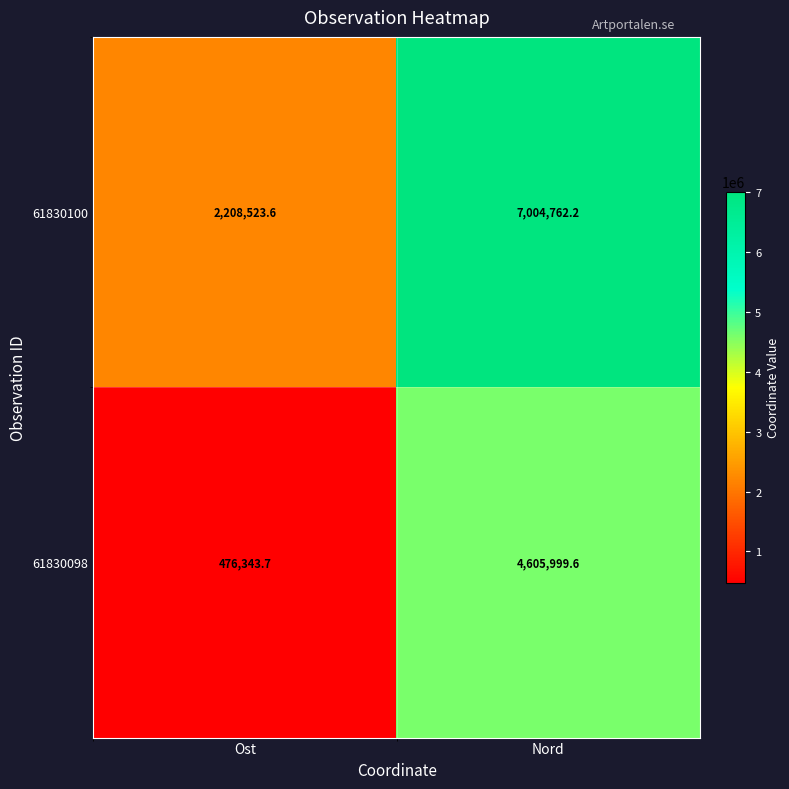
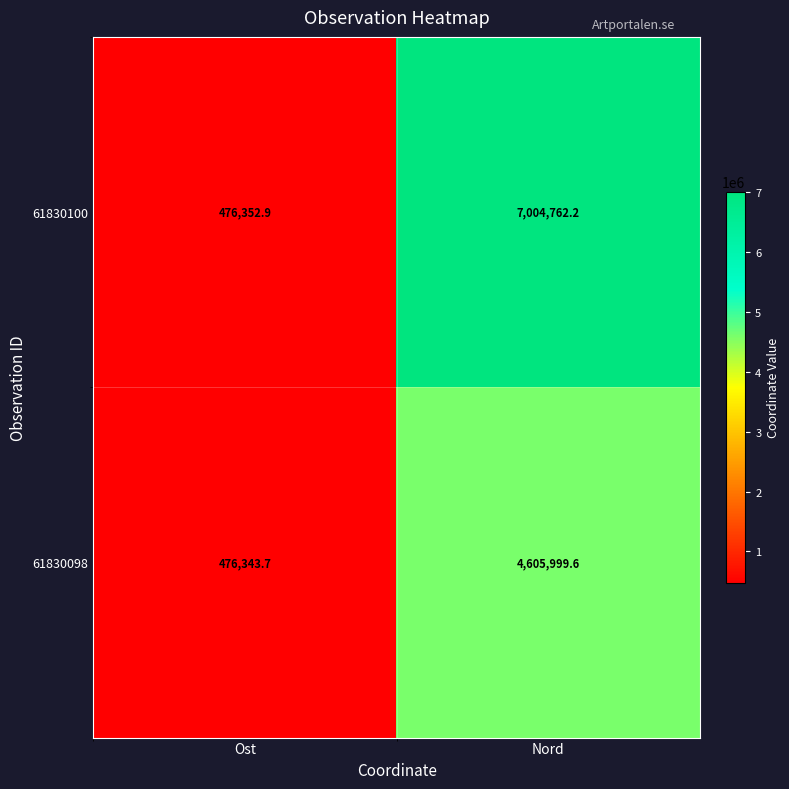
  {
    "61830100": {
-     "Ost": "2,208,523.6",
+     "Ost": "476,352.9",
      "Nord": "7,004,762.2"
    },
    "61830098": {
      "Ost": "476,343.7",
      "Nord": "4,605,999.6"
    }
  }
